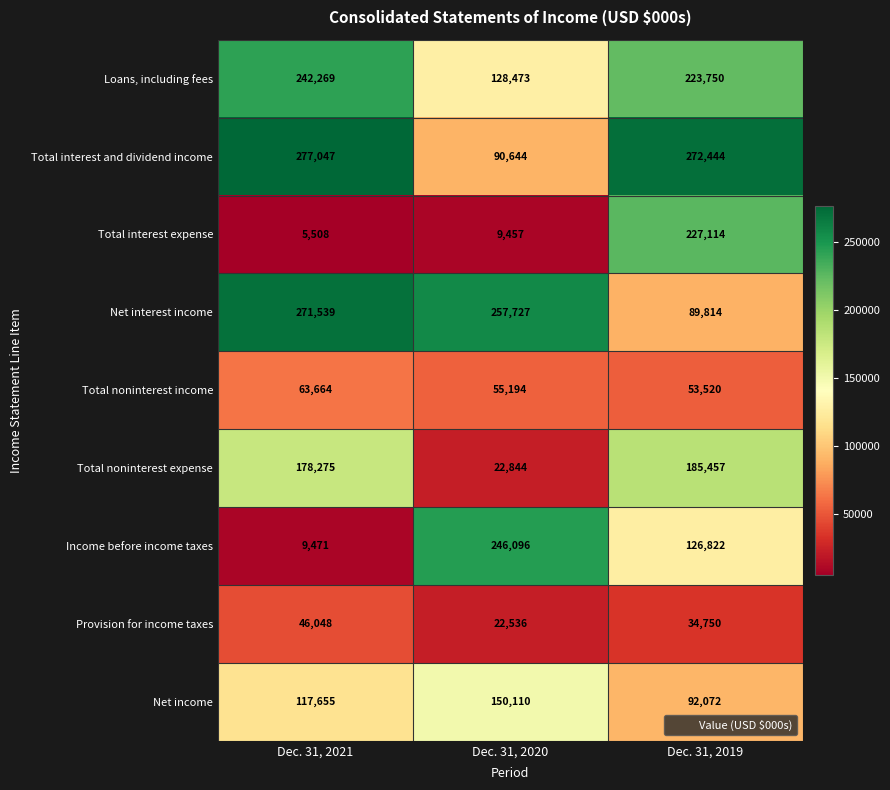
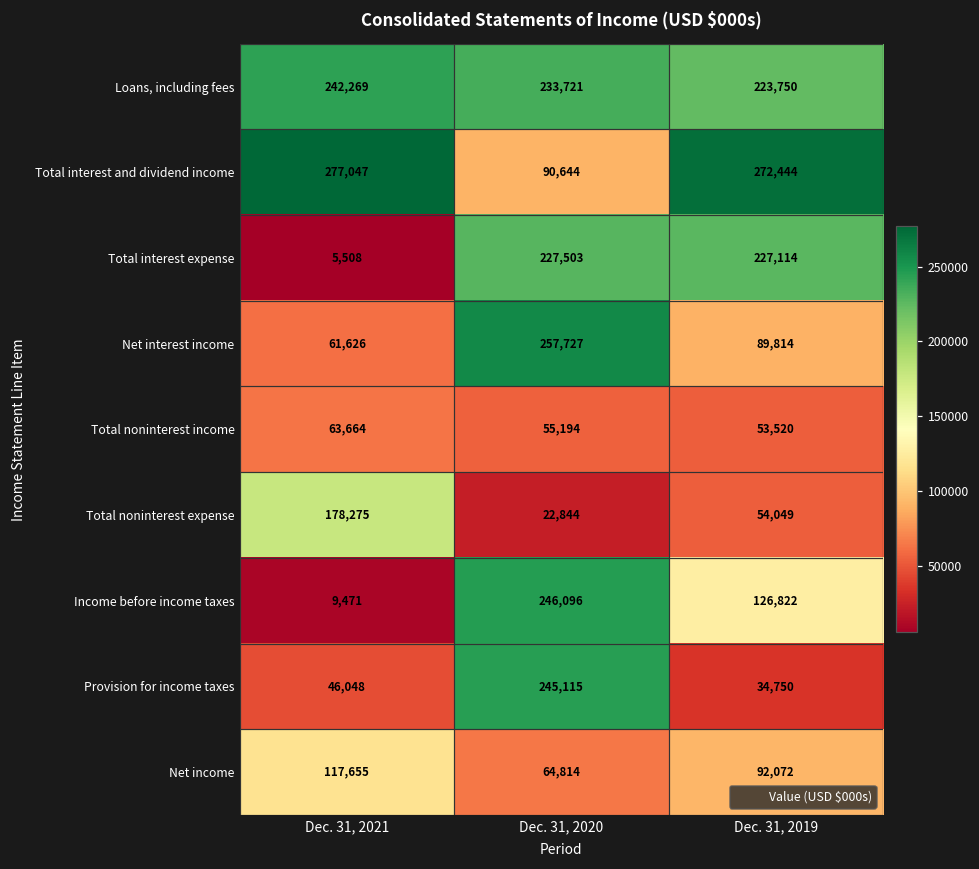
  {
    "Loans, including fees": {
      "Dec. 31, 2021": "242,269",
-     "Dec. 31, 2020": "128,473",
+     "Dec. 31, 2020": "233,721",
      "Dec. 31, 2019": "223,750"
    },
    "Total interest and dividend income": {
      "Dec. 31, 2021": "277,047",
      "Dec. 31, 2020": "90,644",
      "Dec. 31, 2019": "272,444"
    },
    "Total interest expense": {
      "Dec. 31, 2021": "5,508",
-     "Dec. 31, 2020": "9,457",
+     "Dec. 31, 2020": "227,503",
      "Dec. 31, 2019": "227,114"
    },
    "Net interest income": {
-     "Dec. 31, 2021": "271,539",
+     "Dec. 31, 2021": "61,626",
      "Dec. 31, 2020": "257,727",
      "Dec. 31, 2019": "89,814"
    },
    "Total noninterest income": {
      "Dec. 31, 2021": "63,664",
      "Dec. 31, 2020": "55,194",
      "Dec. 31, 2019": "53,520"
    },
    "Total noninterest expense": {
      "Dec. 31, 2021": "178,275",
      "Dec. 31, 2020": "22,844",
-     "Dec. 31, 2019": "185,457"
+     "Dec. 31, 2019": "54,049"
    },
    "Income before income taxes": {
      "Dec. 31, 2021": "9,471",
      "Dec. 31, 2020": "246,096",
      "Dec. 31, 2019": "126,822"
    },
    "Provision for income taxes": {
      "Dec. 31, 2021": "46,048",
-     "Dec. 31, 2020": "22,536",
+     "Dec. 31, 2020": "245,115",
      "Dec. 31, 2019": "34,750"
    },
    "Net income": {
      "Dec. 31, 2021": "117,655",
-     "Dec. 31, 2020": "150,110",
+     "Dec. 31, 2020": "64,814",
      "Dec. 31, 2019": "92,072"
    }
  }
